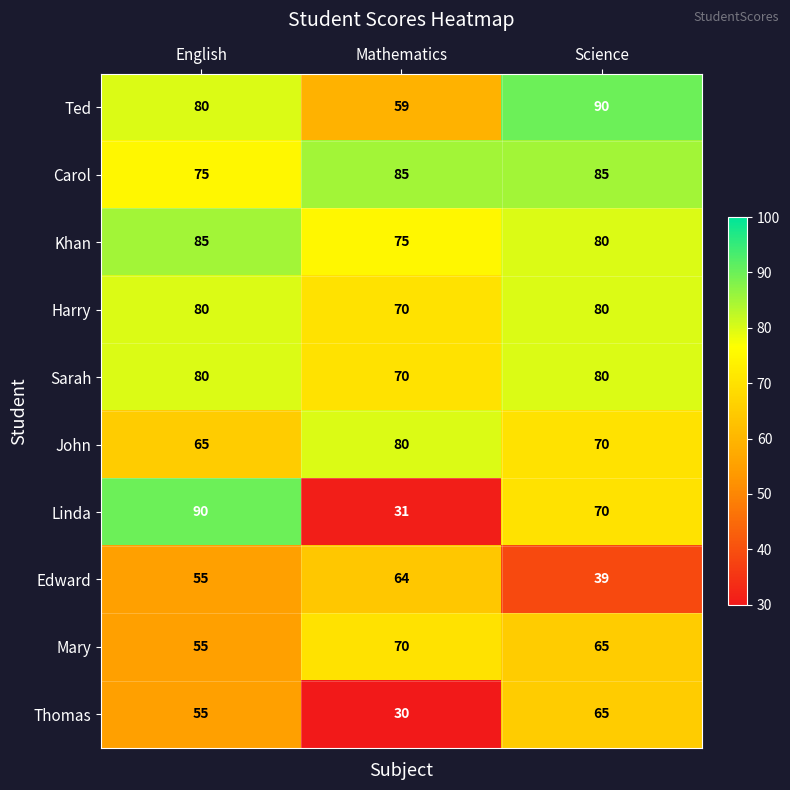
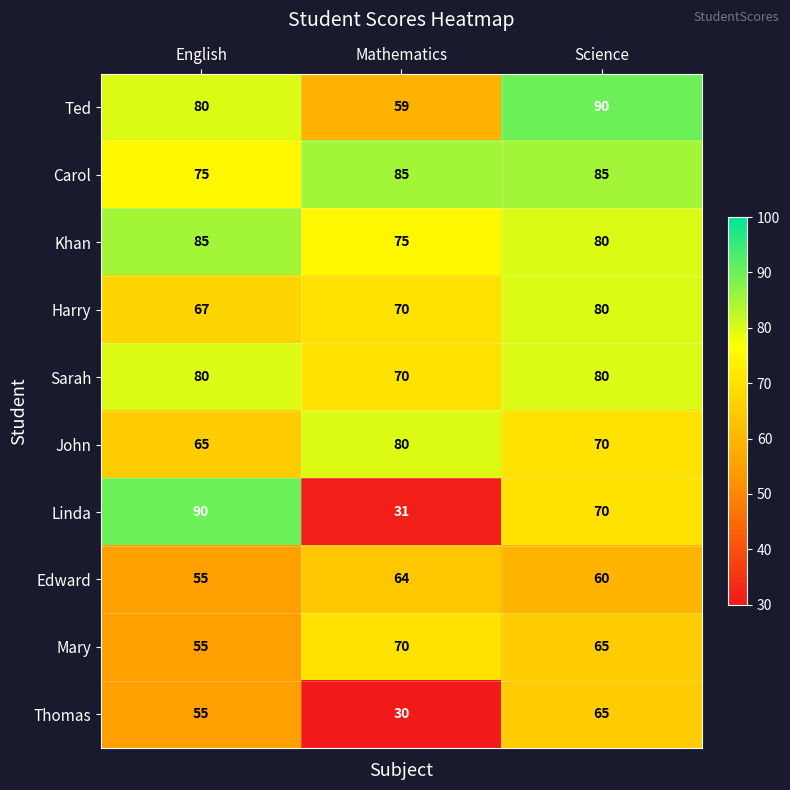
  {
    "Ted": {
      "English": 80,
      "Mathematics": 59,
      "Science": 90
    },
    "Carol": {
      "English": 75,
      "Mathematics": 85,
      "Science": 85
    },
    "Khan": {
      "English": 85,
      "Mathematics": 75,
      "Science": 80
    },
    "Harry": {
-     "English": 80,
+     "English": 67,
      "Mathematics": 70,
      "Science": 80
    },
    "Sarah": {
      "English": 80,
      "Mathematics": 70,
      "Science": 80
    },
    "John": {
      "English": 65,
      "Mathematics": 80,
      "Science": 70
    },
    "Linda": {
      "English": 90,
      "Mathematics": 31,
      "Science": 70
    },
    "Edward": {
      "English": 55,
      "Mathematics": 64,
-     "Science": 39
+     "Science": 60
    },
    "Mary": {
      "English": 55,
      "Mathematics": 70,
      "Science": 65
    },
    "Thomas": {
      "English": 55,
      "Mathematics": 30,
      "Science": 65
    }
  }
